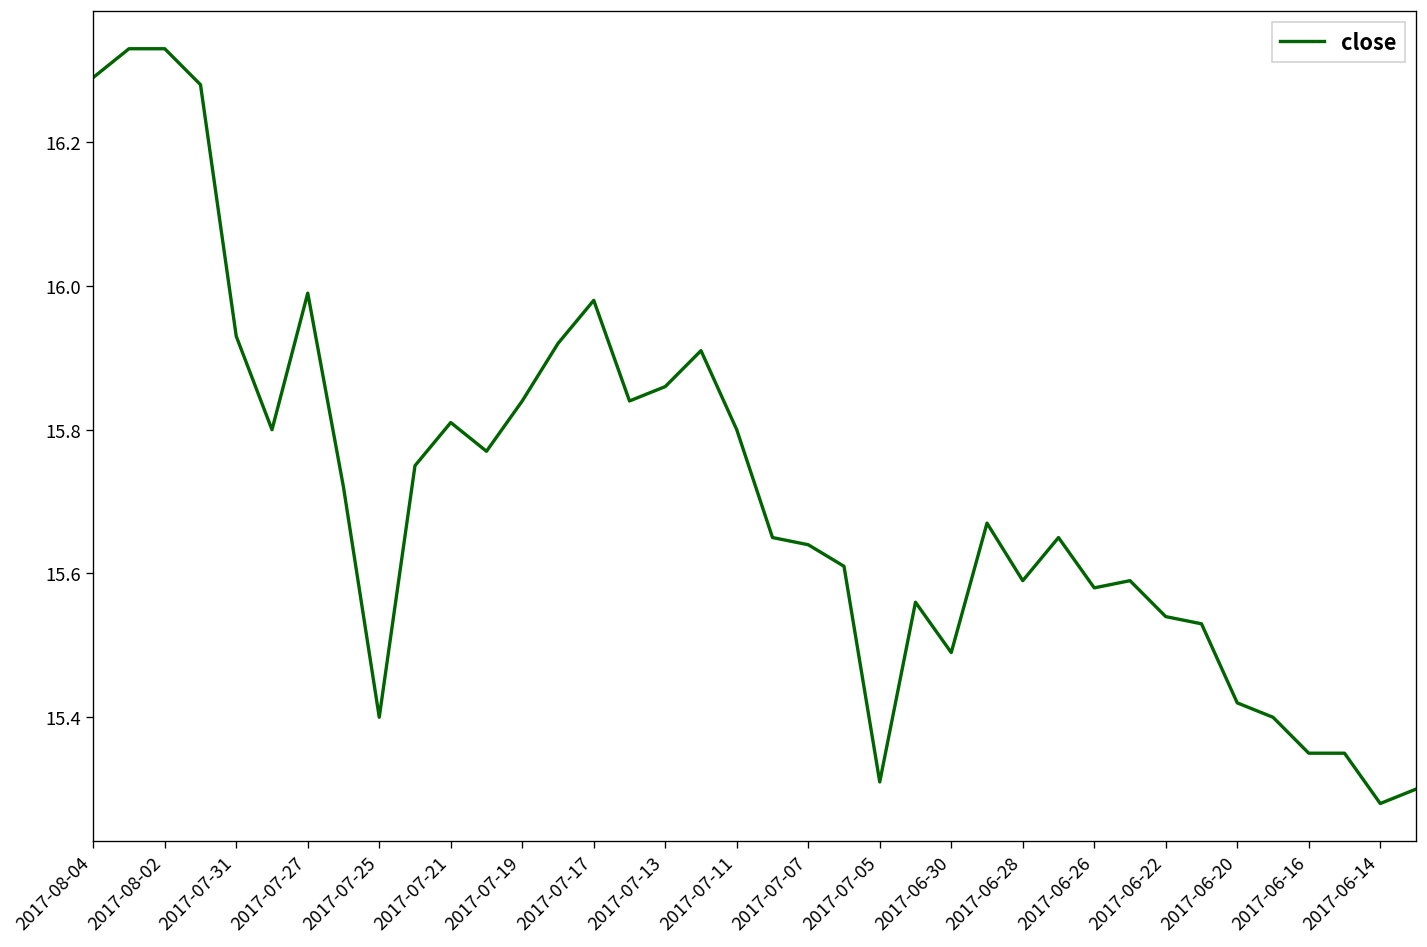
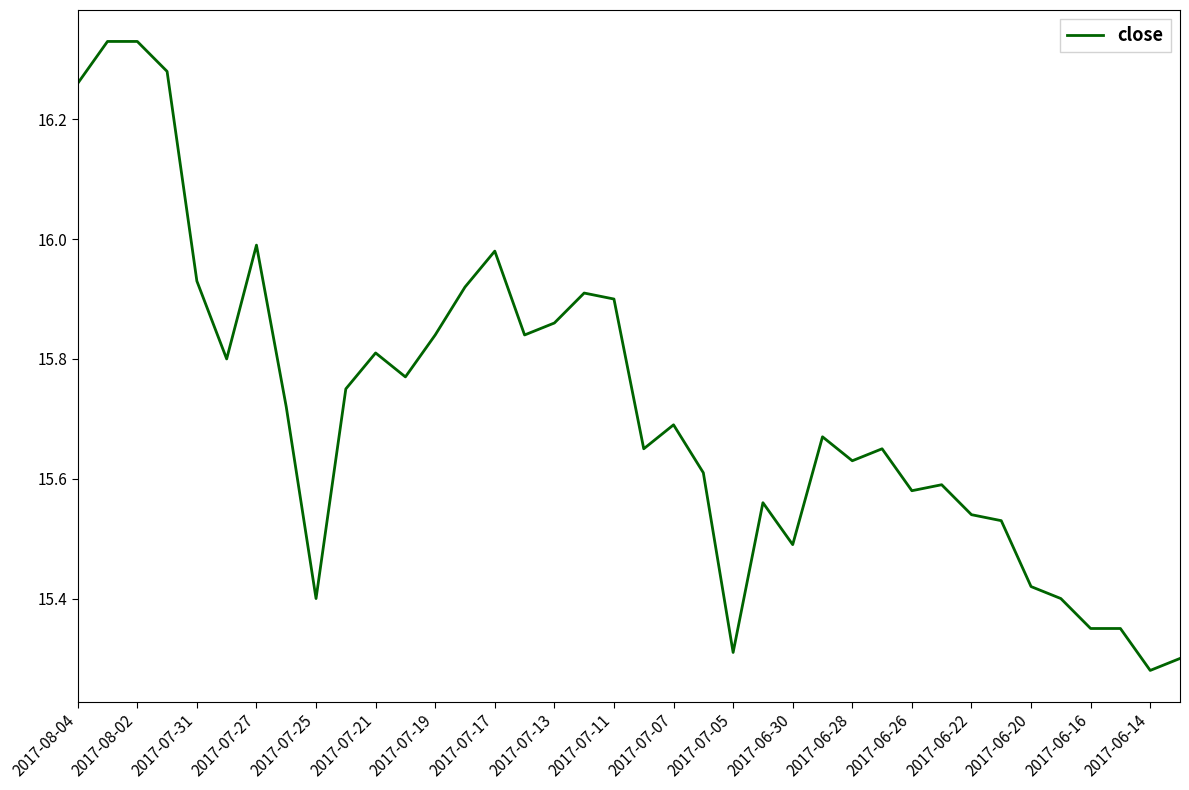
  {
-   "2017-08-04": 16.29,
+   "2017-08-04": 16.26,
    "2017-08-02": 16.33,
    "2017-07-31": 15.93,
    "2017-07-27": 15.99,
    "2017-07-25": 15.40,
    "2017-07-21": 15.81,
    "2017-07-19": 15.84,
    "2017-07-17": 15.98,
    "2017-07-13": 15.86,
-   "2017-07-11": 15.8,
-   "2017-07-07": 15.64,
+   "2017-07-11": 15.9,
+   "2017-07-07": 15.69,
    "2017-07-05": 15.31,
    "2017-06-30": 15.49,
-   "2017-06-28": 15.59,
+   "2017-06-28": 15.63,
    "2017-06-26": 15.58,
    "2017-06-22": 15.54,
    "2017-06-20": 15.42,
    "2017-06-16": 15.35,
    "2017-06-14": 15.28
  }
